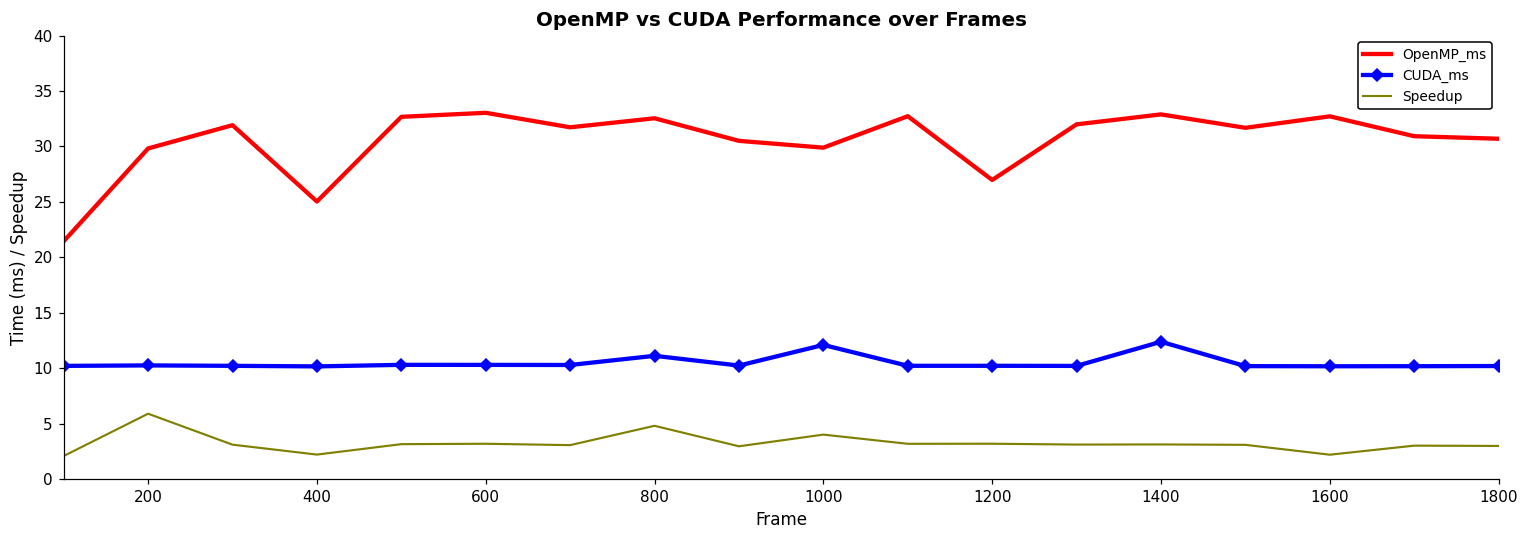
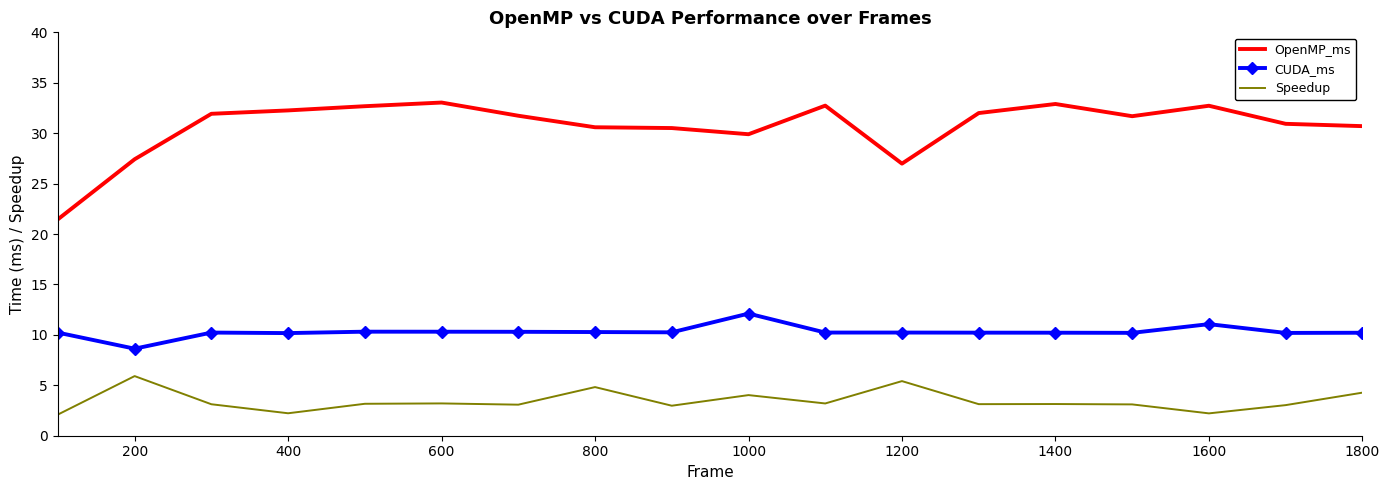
  {
    "OpenMP_ms": {
-     "200": 29.8,
-     "400": 25.0,
+     "200": 27.4,
+     "400": 32.3,
      "600": 33.0,
-     "800": 32.5,
+     "800": 30.6,
      "1000": 29.9,
      "1200": 27.0,
      "1400": 32.9,
      "1600": 32.7,
      "1800": 30.7
    },
    "CUDA_ms": {
-     "200": 10.3,
+     "200": 8.6,
      "400": 10.2,
      "600": 10.3,
-     "800": 11.1,
+     "800": 10.3,
      "1000": 12.1,
      "1200": 10.2,
-     "1400": 12.4,
-     "1600": 10.2,
+     "1400": 10.2,
+     "1600": 11.1,
      "1800": 10.2
    },
    "Speedup": {
      "200": 5.9,
      "400": 2.2,
      "600": 3.2,
      "800": 4.8,
      "1000": 4.0,
-     "1200": 3.2,
+     "1200": 5.4,
      "1400": 3.1,
      "1600": 2.2,
-     "1800": 3.0
+     "1800": 4.3
    }
  }
